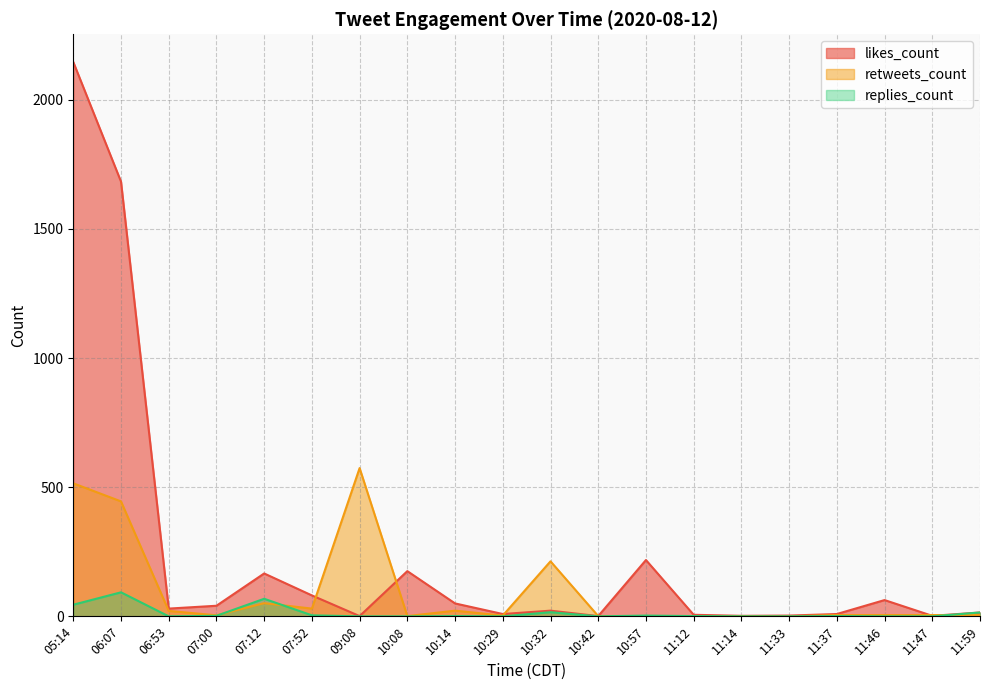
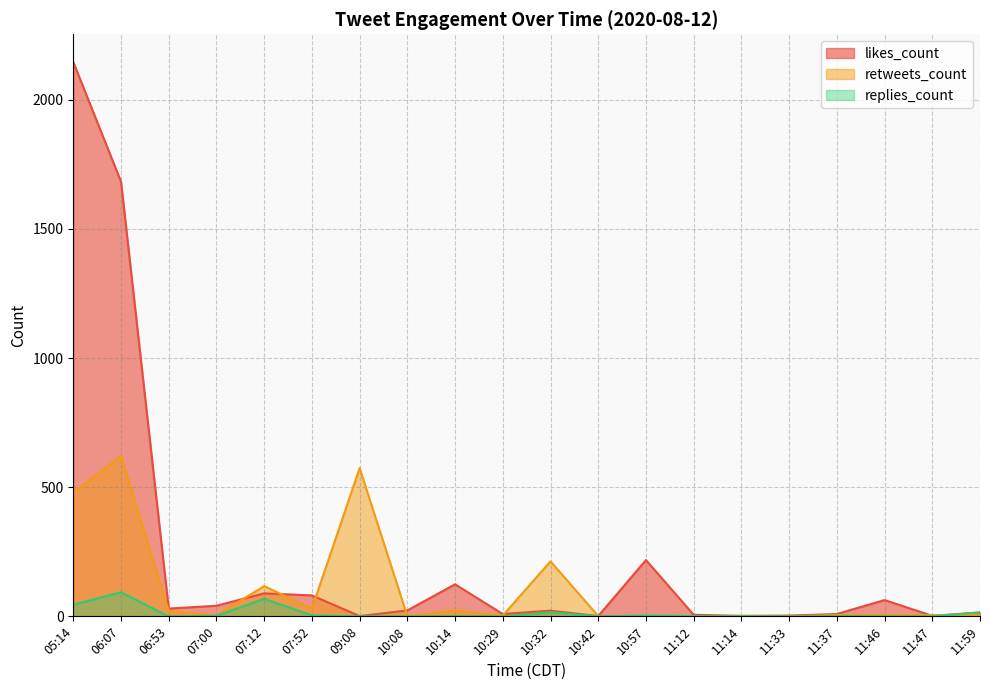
  {
    "likes_count": {
      "05:14": 2150,
      "06:07": 1680,
      "07:00": 40,
-     "07:12": 170,
+     "07:12": 90,
      "07:52": 80,
-     "10:08": 180,
-     "10:14": 50,
+     "10:08": 20,
+     "10:14": 120,
      "10:57": 220,
      "11:46": 60
    },
    "retweets_count": {
-     "05:14": 520,
-     "06:07": 450,
-     "07:12": 50,
+     "05:14": 480,
+     "06:07": 620,
+     "07:12": 120,
      "07:52": 30,
      "09:08": 570,
      "10:14": 20,
      "10:32": 210,
      "11:59": 10
    },
    "replies_count": {
      "05:14": 50,
      "06:07": 90,
      "06:53": 0,
      "07:12": 70,
      "07:52": 0,
      "10:14": 0
    }
  }
